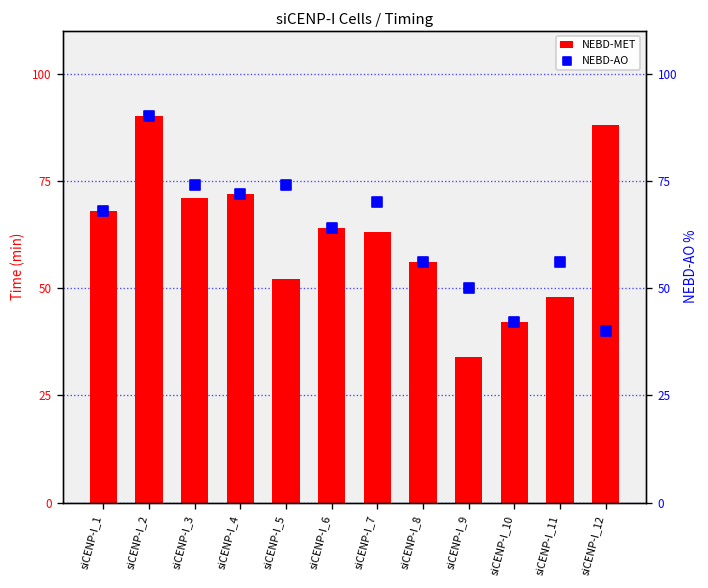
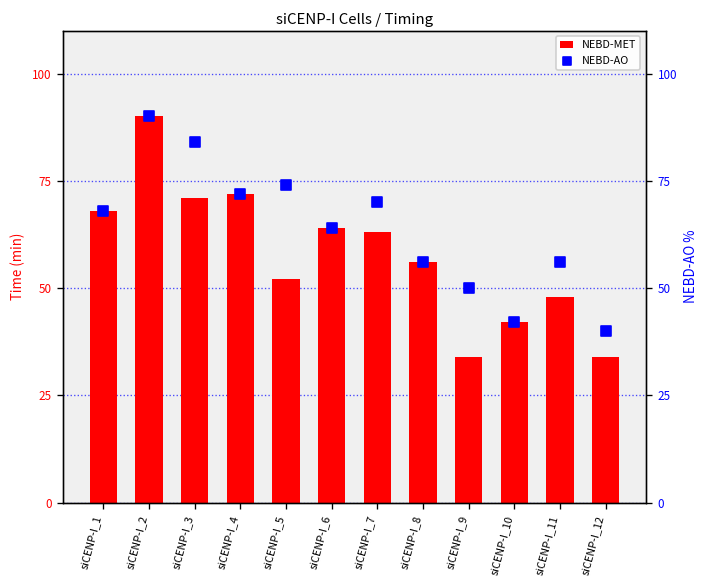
  {
    "NEBD-MET": {
      "siCENP-I_1": 68,
      "siCENP-I_2": 90,
      "siCENP-I_3": 71,
      "siCENP-I_4": 72,
      "siCENP-I_5": 52,
      "siCENP-I_6": 64,
      "siCENP-I_7": 63,
      "siCENP-I_8": 56,
      "siCENP-I_9": 34,
      "siCENP-I_10": 42,
      "siCENP-I_11": 48,
-     "siCENP-I_12": 88
+     "siCENP-I_12": 34
    },
    "NEBD-AO": {
-     "siCENP-I_3": 74
+     "siCENP-I_3": 84
    }
  }
